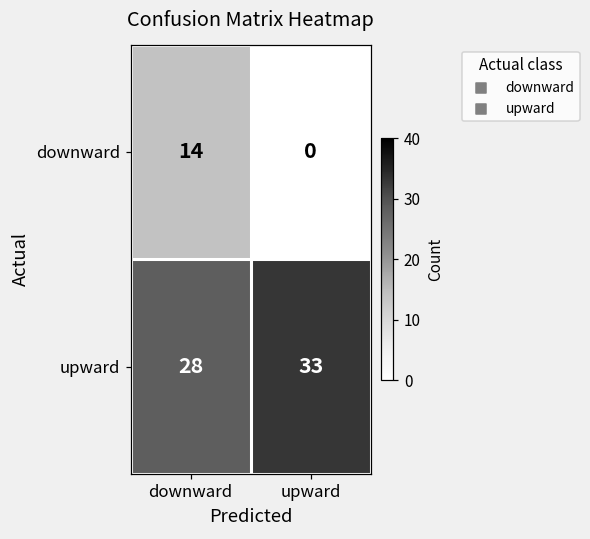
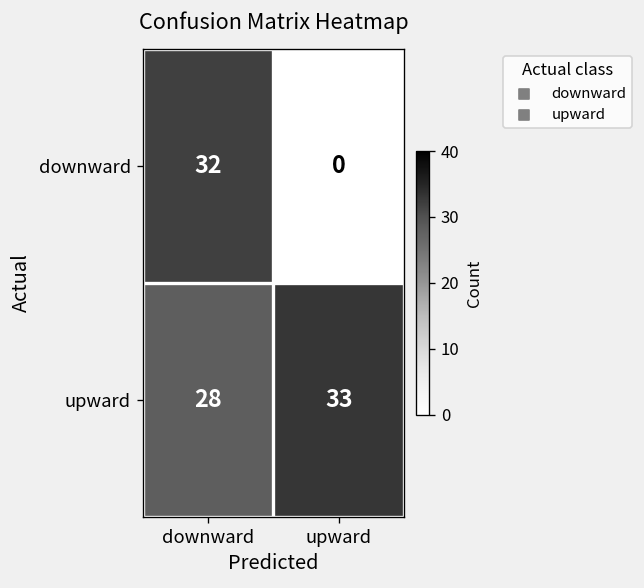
  {
    "downward": {
-     "downward": 14,
+     "downward": 32,
      "upward": 0
    },
    "upward": {
      "downward": 28,
      "upward": 33
    }
  }
